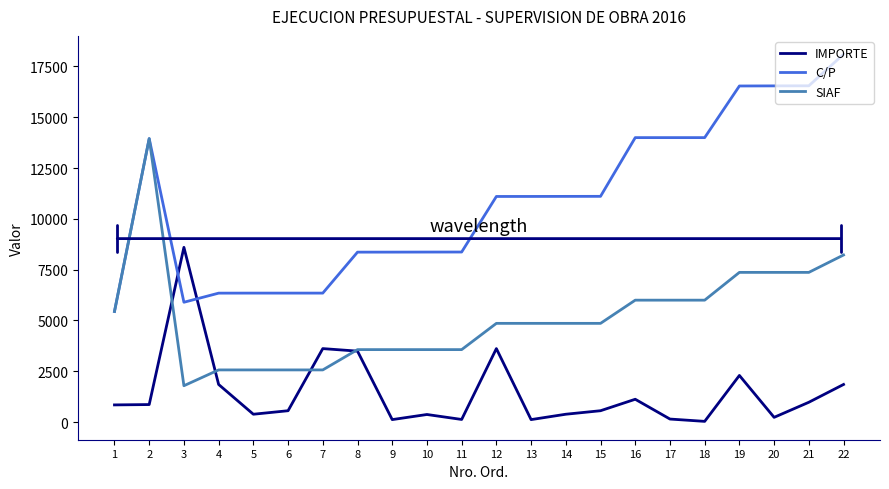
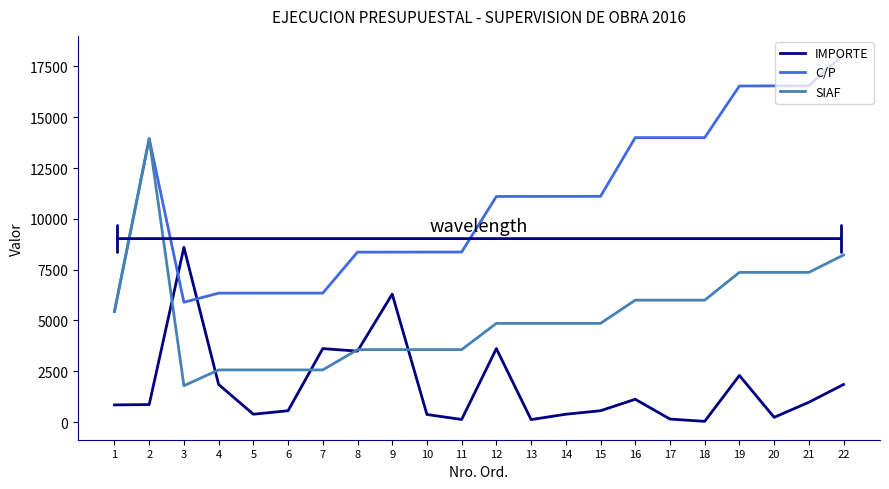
  {
    "IMPORTE": {
      "1": 800,
      "2": 900,
      "3": 8600,
      "4": 1900,
      "5": 400,
      "6": 600,
      "7": 3600,
-     "9": 100,
+     "9": 6300,
      "10": 400,
      "11": 100,
      "12": 3600,
      "13": 100,
      "14": 400,
      "15": 600,
      "16": 1100,
      "17": 200,
      "18": 0,
      "19": 2300,
      "20": 200,
      "21": 1000,
      "22": 1900
    }
  }
